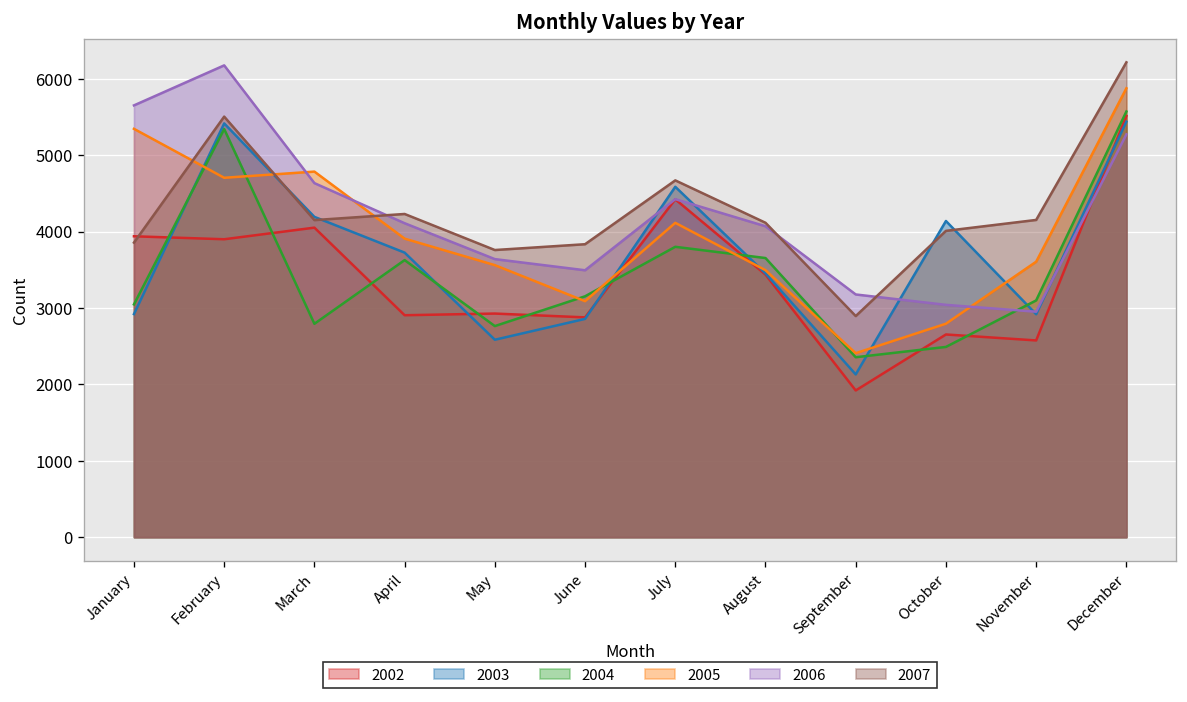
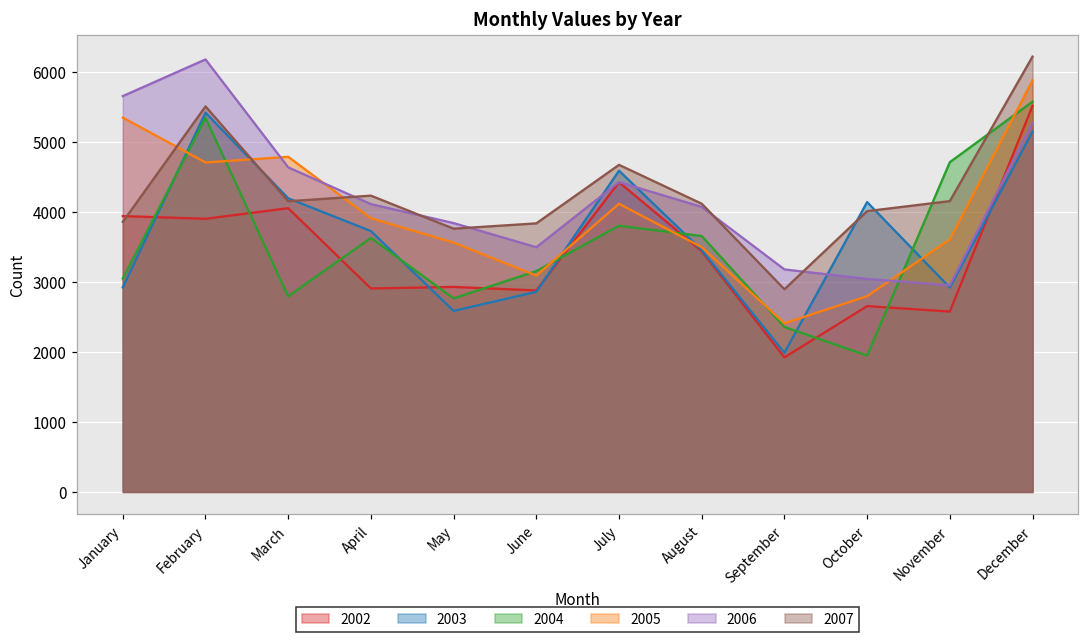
  {
    "2003": {
      "January": 2900,
      "February": 5400,
      "March": 4200,
      "April": 3700,
      "May": 2600,
      "July": 4600,
-     "September": 2100,
+     "September": 2000,
      "October": 4100,
-     "December": 5400
+     "December": 5100
    },
    "2004": {
      "January": 3000,
      "February": 5300,
      "March": 2800,
      "April": 3600,
      "May": 2800,
      "June": 3200,
      "July": 3800,
      "August": 3700,
      "September": 2400,
-     "October": 2500,
-     "November": 3100,
+     "October": 1900,
+     "November": 4700,
      "December": 5600
    },
    "2006": {
      "January": 5700,
      "February": 6200,
      "March": 4600,
      "April": 4100,
-     "May": 3600,
+     "May": 3800,
      "June": 3500,
      "August": 4100,
      "September": 3200,
      "October": 3000,
      "December": 5300
    }
  }
